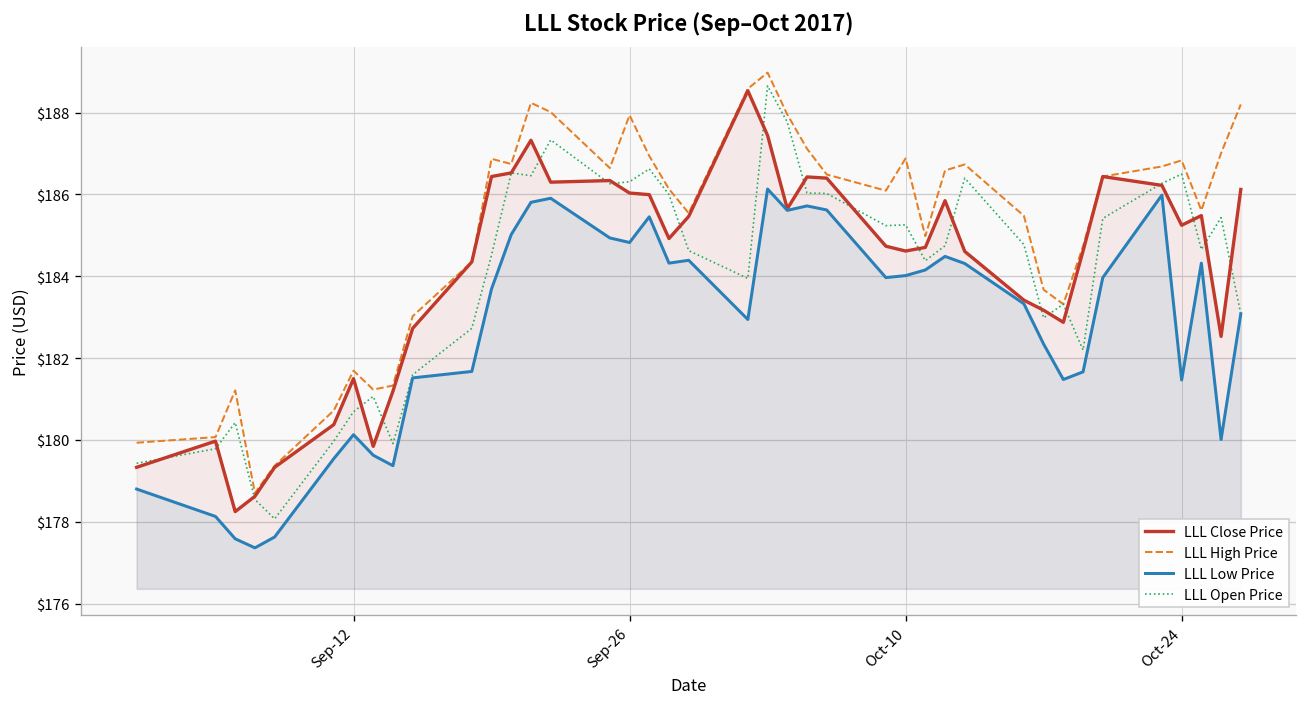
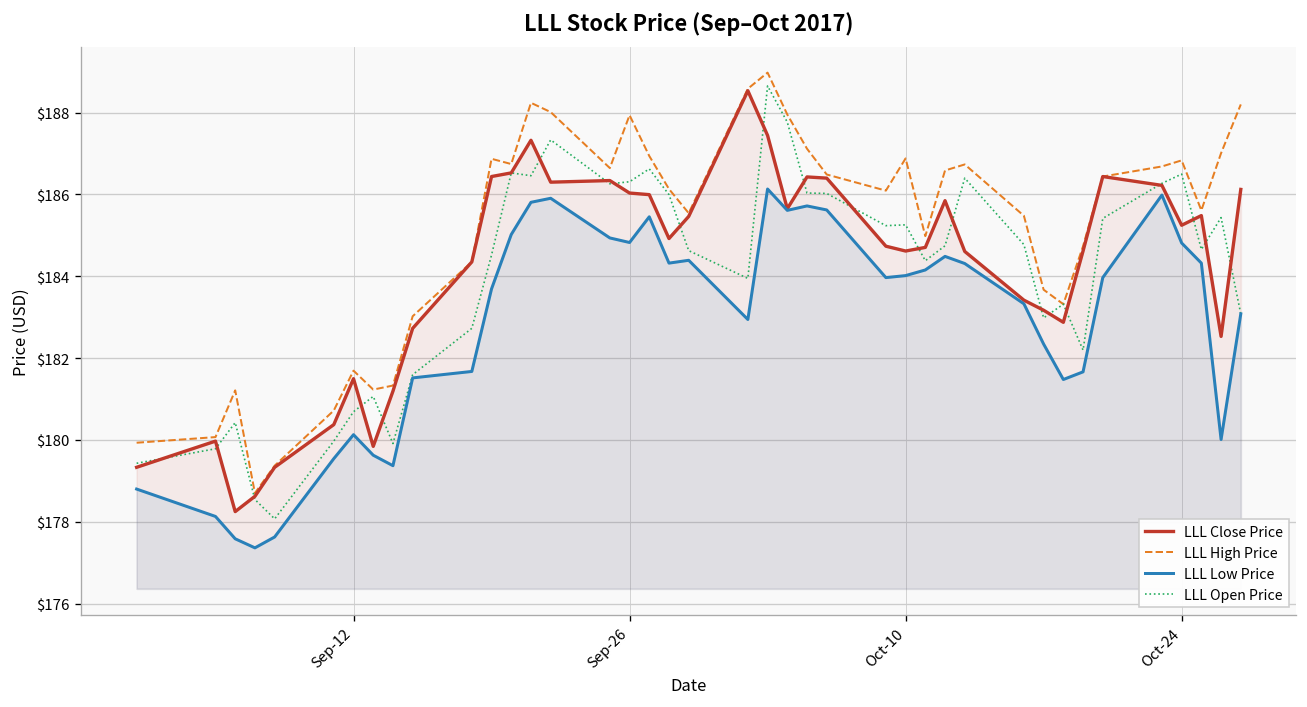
  {
    "LLL Close Price": {
      "Sep-12": "$181.5",
      "Sep-26": "$186.0",
      "Oct-10": "$184.6",
      "Oct-24": "$185.2"
    },
    "LLL High Price": {
      "Sep-12": "$181.7",
      "Sep-26": "$187.9",
      "Oct-10": "$186.9",
      "Oct-24": "$186.8"
    },
    "LLL Low Price": {
      "Sep-12": "$180.1",
      "Sep-26": "$184.8",
      "Oct-10": "$184.0",
-     "Oct-24": "$181.5"
+     "Oct-24": "$184.8"
    },
    "LLL Open Price": {
      "Sep-12": "$180.7",
      "Sep-26": "$186.3",
      "Oct-10": "$185.3",
      "Oct-24": "$186.5"
    }
  }
